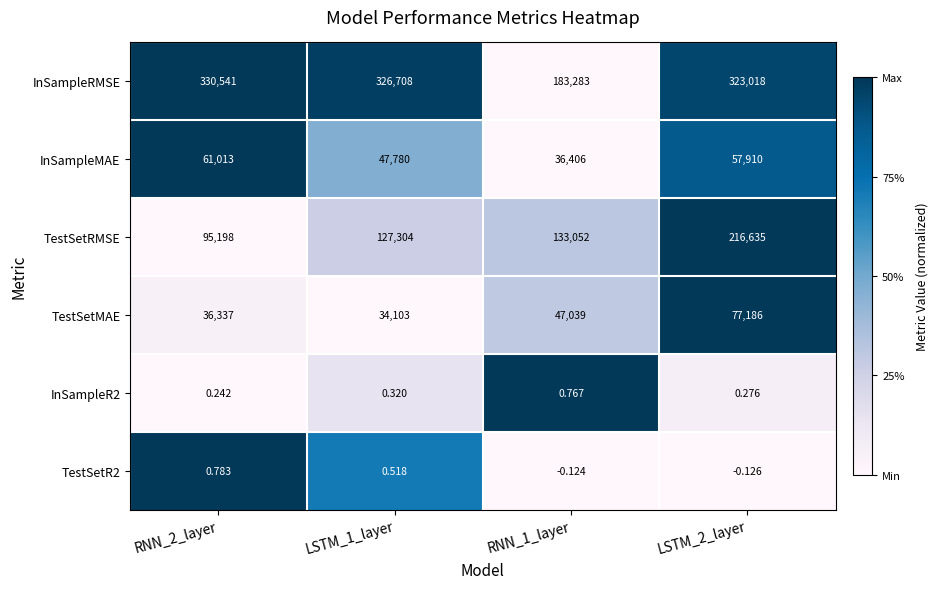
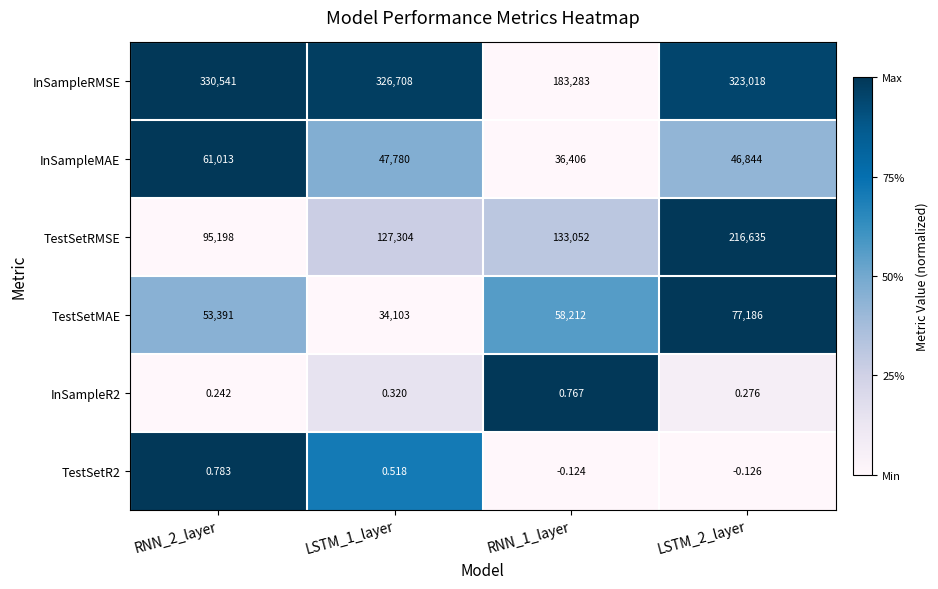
  {
    "InSampleRMSE": {
      "RNN_2_layer": "330,541",
      "LSTM_1_layer": "326,708",
      "RNN_1_layer": "183,283",
      "LSTM_2_layer": "323,018"
    },
    "InSampleMAE": {
      "RNN_2_layer": "61,013",
      "LSTM_1_layer": "47,780",
      "RNN_1_layer": "36,406",
-     "LSTM_2_layer": "57,910"
+     "LSTM_2_layer": "46,844"
    },
    "TestSetRMSE": {
      "RNN_2_layer": "95,198",
      "LSTM_1_layer": "127,304",
      "RNN_1_layer": "133,052",
      "LSTM_2_layer": "216,635"
    },
    "TestSetMAE": {
-     "RNN_2_layer": "36,337",
+     "RNN_2_layer": "53,391",
      "LSTM_1_layer": "34,103",
-     "RNN_1_layer": "47,039",
+     "RNN_1_layer": "58,212",
      "LSTM_2_layer": "77,186"
    },
    "InSampleR2": {
      "RNN_2_layer": "0.242",
      "LSTM_1_layer": "0.320",
      "RNN_1_layer": "0.767",
      "LSTM_2_layer": "0.276"
    },
    "TestSetR2": {
      "RNN_2_layer": "0.783",
      "LSTM_1_layer": "0.518",
      "RNN_1_layer": "-0.124",
      "LSTM_2_layer": "-0.126"
    }
  }
